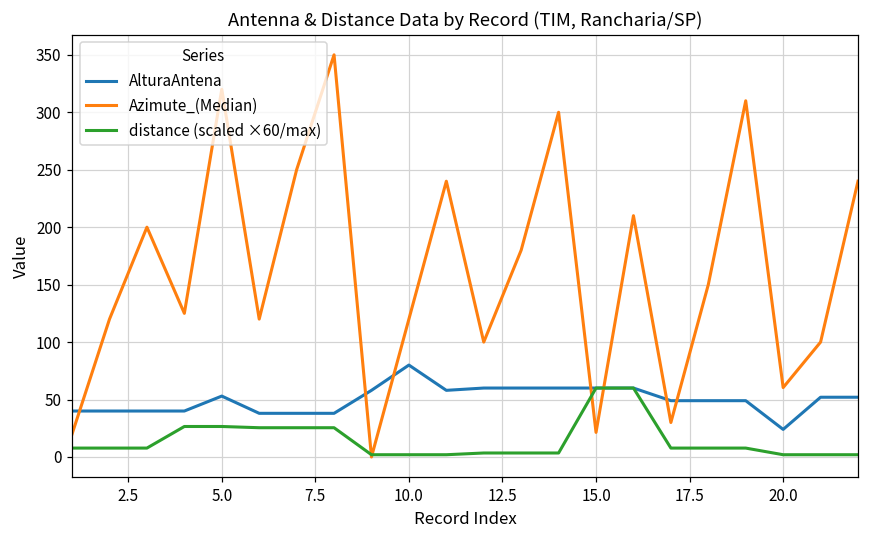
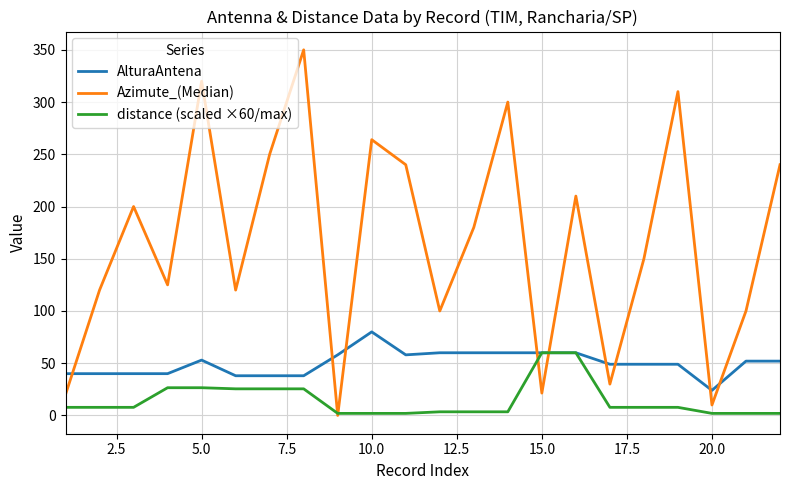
  {
    "AlturaAntena": {
      "5.0": 53,
      "10.0": 80,
      "20.0": 24
    },
    "Azimute_(Median)": {
-     "10.0": 120,
+     "10.0": 264,
      "15.0": 21,
-     "20.0": 60
+     "20.0": 10
    },
    "distance (scaled ×60/max)": {
      "5.0": 27,
      "10.0": 2,
      "20.0": 2
    }
  }
